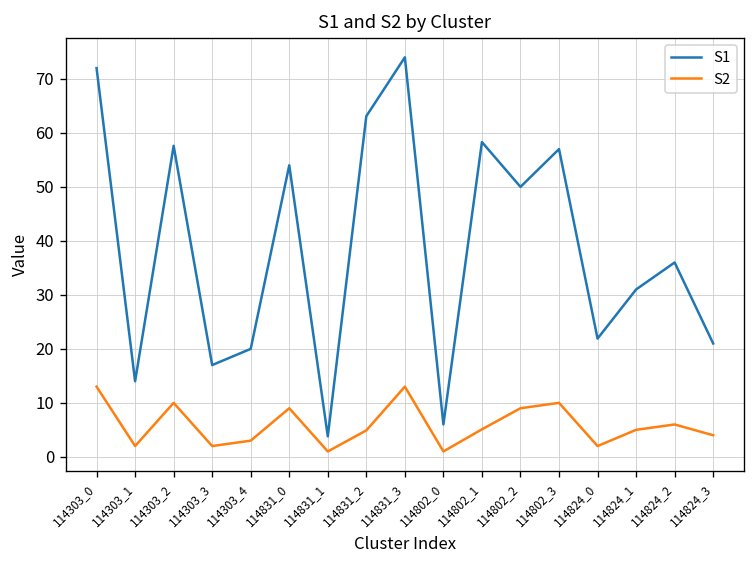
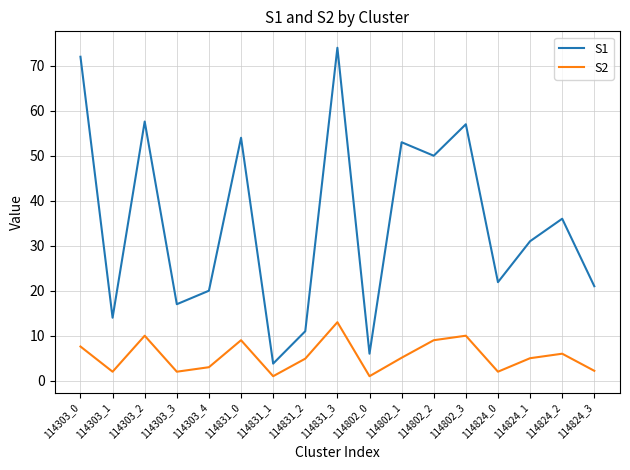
  {
    "S1": {
      "114303_0": 72,
      "114303_1": 14,
      "114303_2": 58,
      "114303_3": 17,
      "114303_4": 20,
      "114831_0": 54,
      "114831_1": 4,
-     "114831_2": 63,
+     "114831_2": 11,
      "114831_3": 74,
      "114802_0": 6,
-     "114802_1": 58,
+     "114802_1": 53,
      "114802_2": 50,
      "114802_3": 57,
      "114824_0": 22,
      "114824_1": 31,
      "114824_2": 36,
      "114824_3": 21
    },
    "S2": {
-     "114303_0": 13,
+     "114303_0": 8,
      "114303_1": 2,
      "114303_2": 10,
      "114303_3": 2,
      "114303_4": 3,
      "114831_0": 9,
      "114831_1": 1,
      "114831_2": 5,
      "114831_3": 13,
      "114802_0": 1,
      "114802_1": 5,
      "114802_2": 9,
      "114802_3": 10,
      "114824_0": 2,
      "114824_1": 5,
      "114824_2": 6,
-     "114824_3": 4
+     "114824_3": 2
    }
  }
